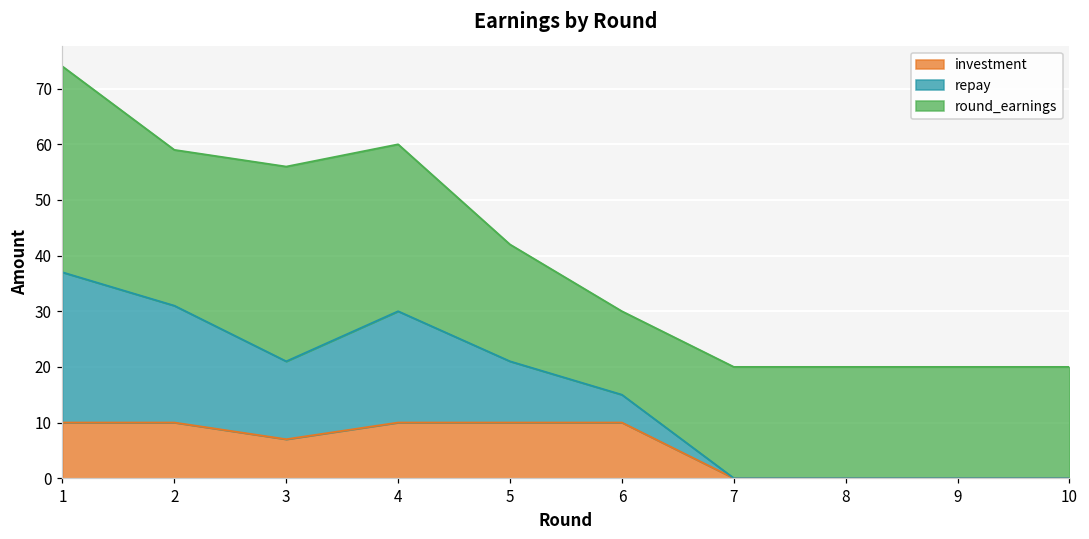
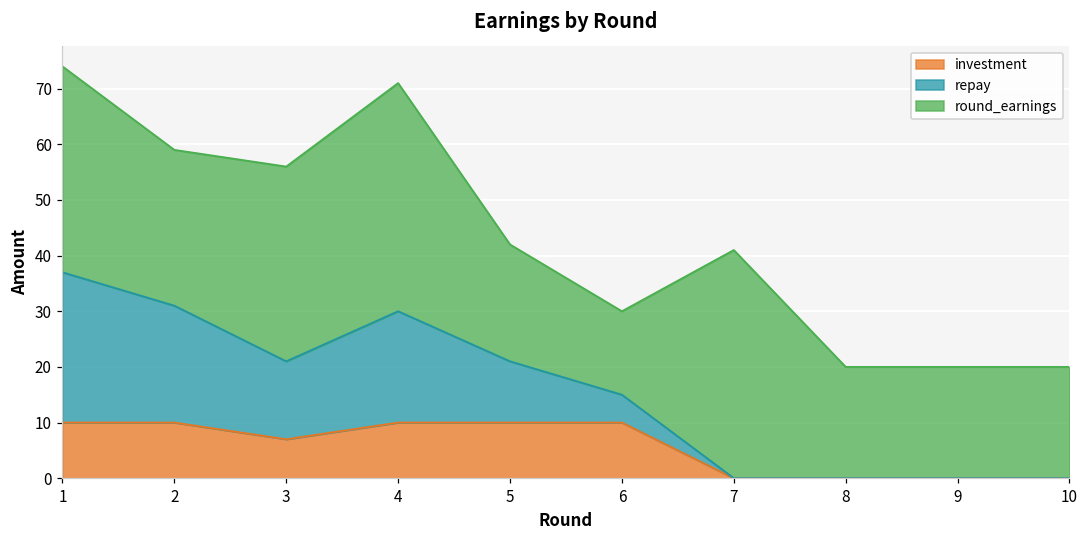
  {
    "investment": {
      "1": 10,
      "2": 10,
      "3": 7,
      "4": 10,
      "5": 10,
      "6": 10
    },
    "repay": {
      "1": 27,
      "2": 21,
      "3": 14,
      "4": 20,
      "5": 11,
      "6": 5
    },
    "round_earnings": {
      "1": 37,
      "2": 28,
      "3": 35,
-     "4": 30,
+     "4": 41,
      "5": 21,
      "6": 15,
-     "7": 20,
+     "7": 41,
      "8": 20,
      "9": 20,
      "10": 20
    }
  }
